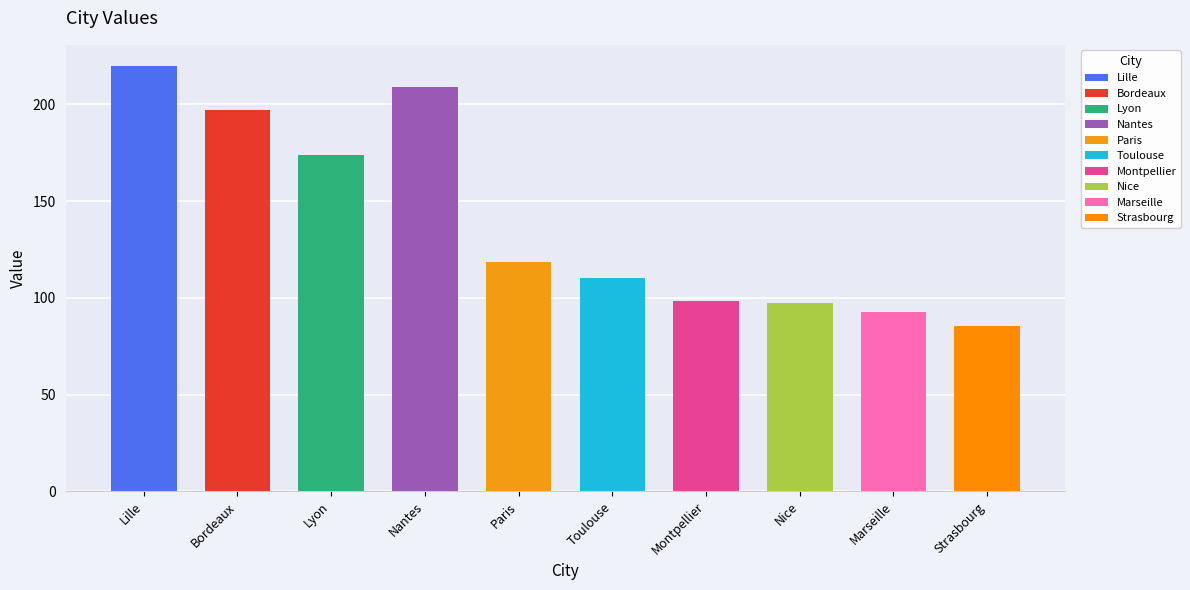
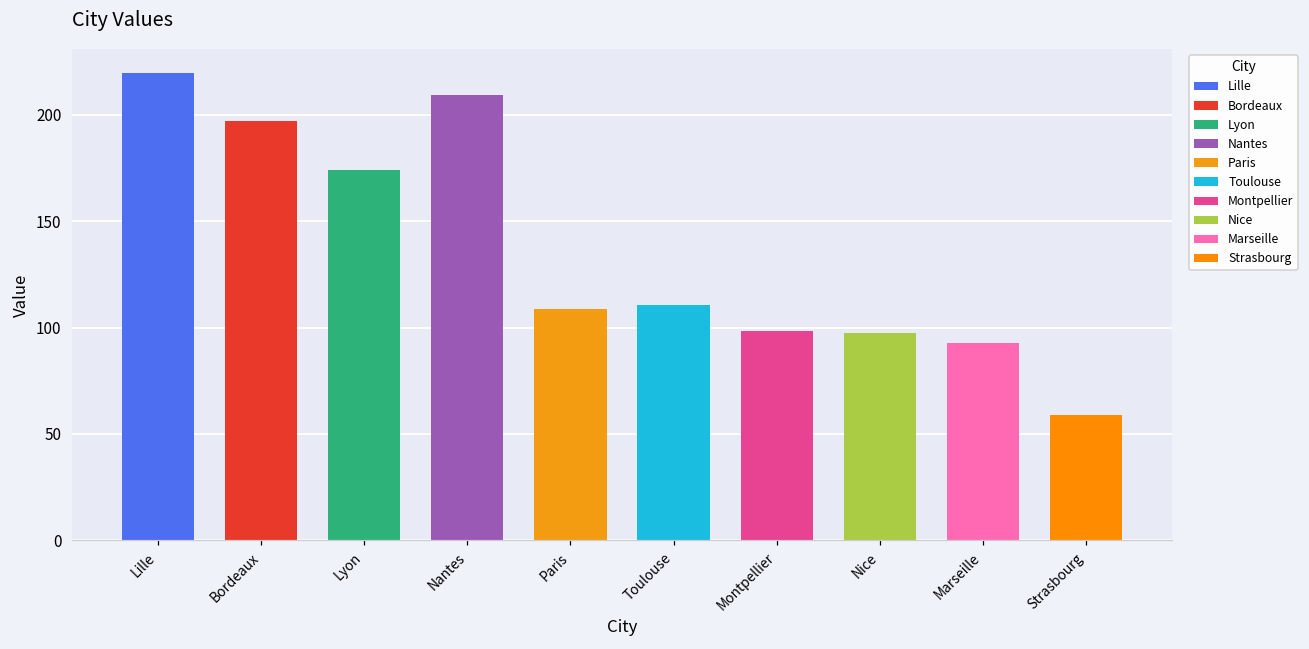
  {
    "Lille": 220,
    "Bordeaux": 197,
    "Lyon": 174,
    "Nantes": 209,
-   "Paris": 118,
+   "Paris": 109,
    "Toulouse": 110,
    "Montpellier": 99,
    "Nice": 97,
    "Marseille": 93,
-   "Strasbourg": 85
+   "Strasbourg": 59
  }
